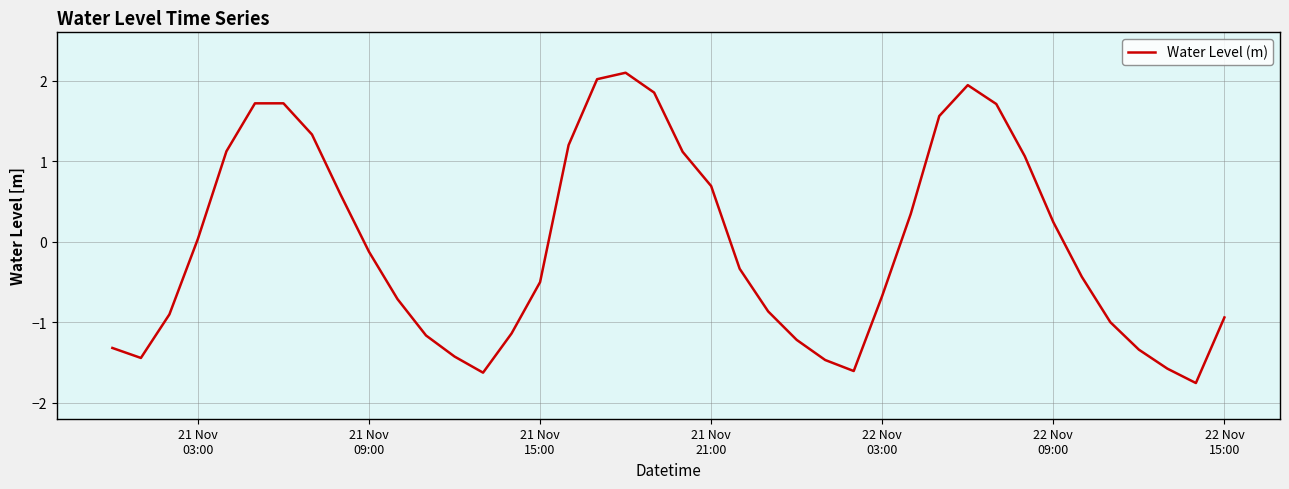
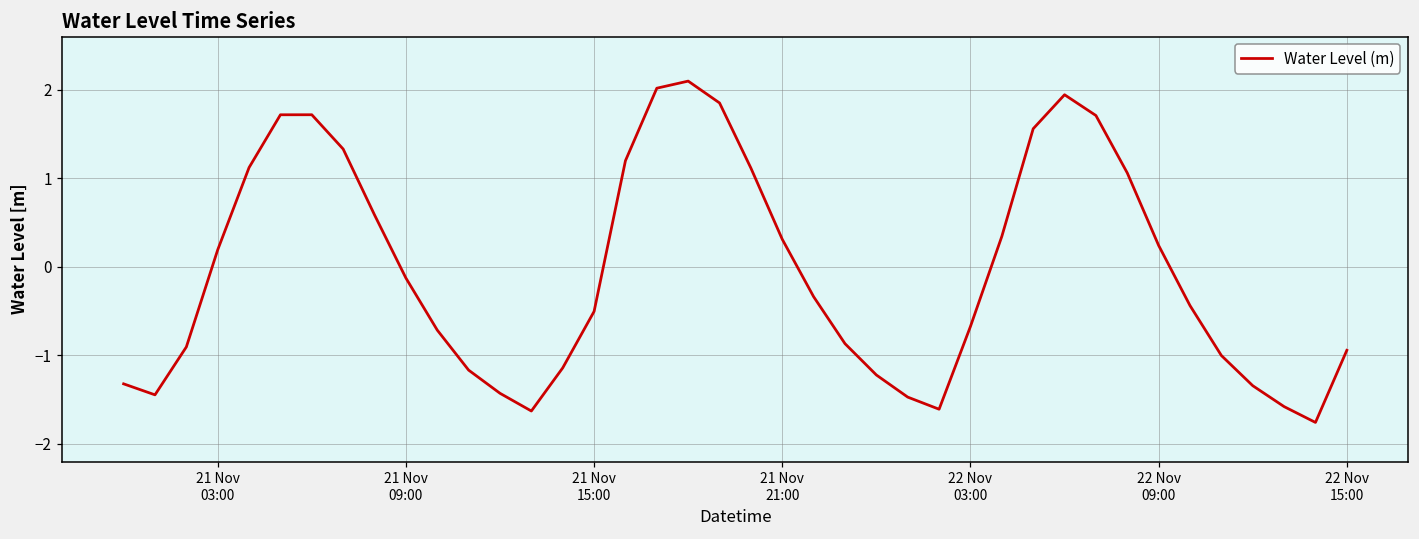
  {
-   "21 Nov 03:00": 0.0,
+   "21 Nov 03:00": 0.2,
    "21 Nov 09:00": -0.1,
    "21 Nov 15:00": -0.5,
-   "21 Nov 21:00": 0.7,
+   "21 Nov 21:00": 0.3,
    "22 Nov 03:00": -0.7,
    "22 Nov 09:00": 0.2,
    "22 Nov 15:00": -0.9
  }
